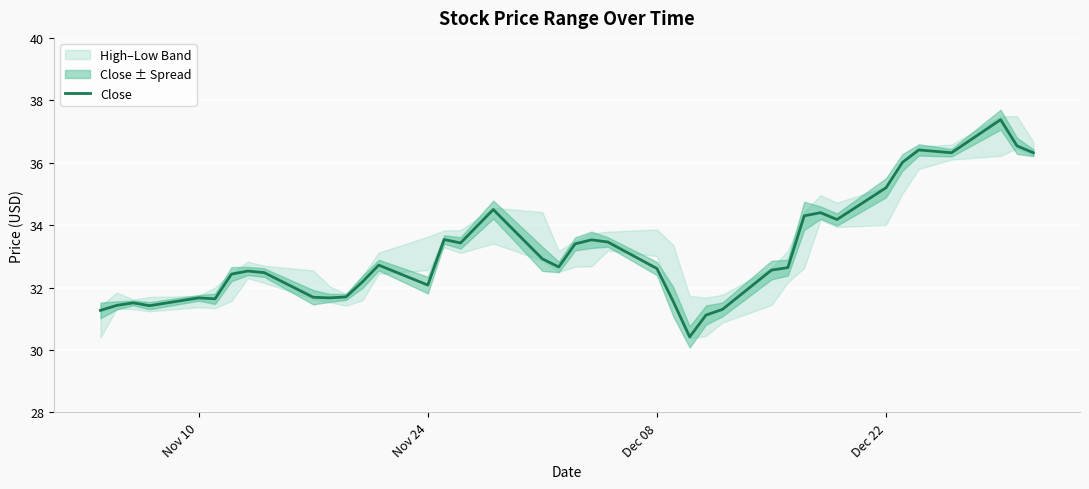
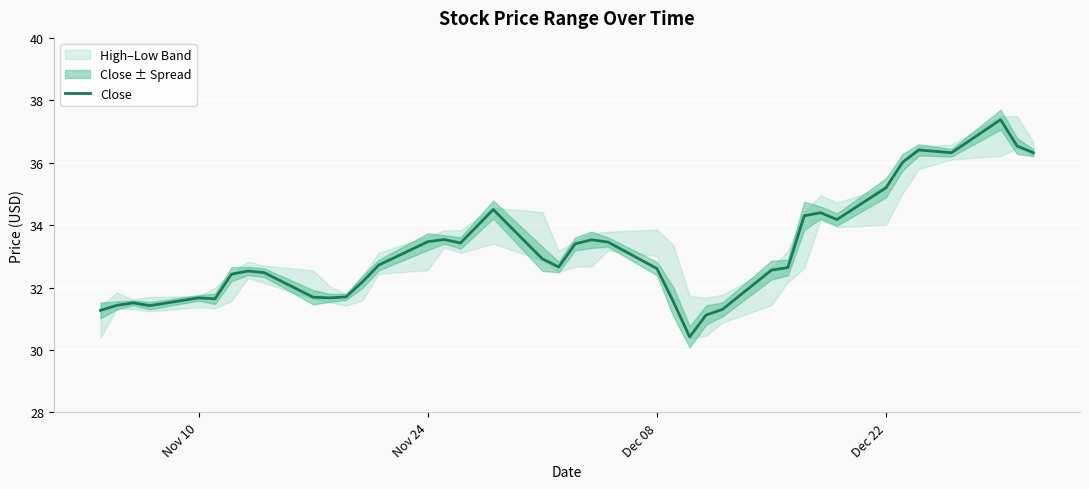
  {
    "Close": {
-     "Nov 24": 32.1,
+     "Nov 24": 33.5,
      "Dec 08": 32.6
    }
  }
